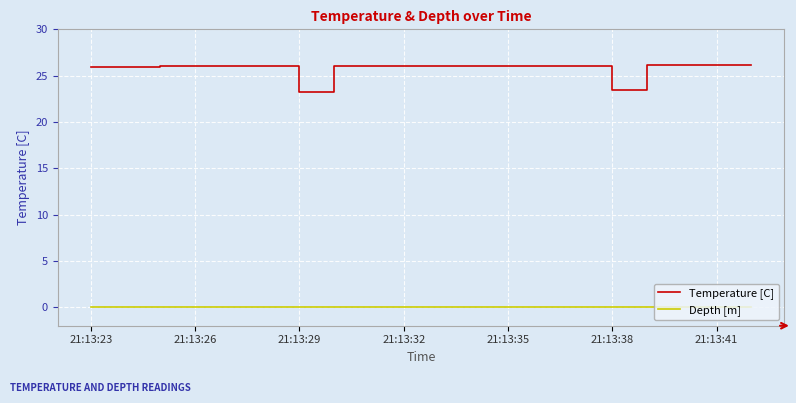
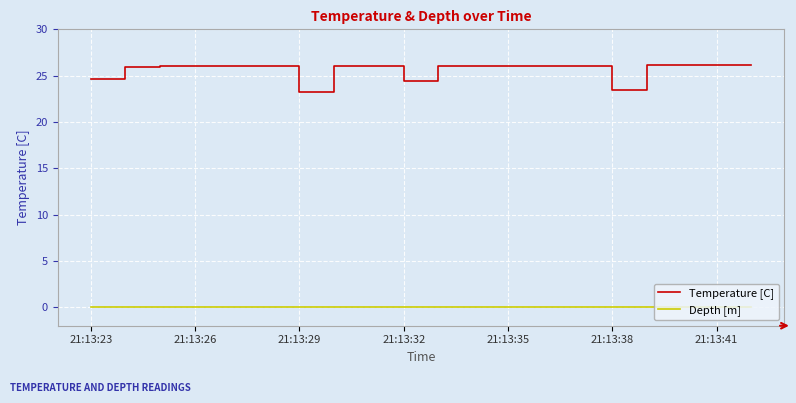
  {
    "Temperature [C]": {
-     "21:13:23": 26,
+     "21:13:23": 25,
      "21:13:26": 26,
      "21:13:29": 23,
-     "21:13:32": 26,
+     "21:13:32": 24,
      "21:13:35": 26,
      "21:13:38": 24,
      "21:13:41": 26
    },
    "Depth [m]": {
      "21:13:23": 0,
      "21:13:26": 0,
      "21:13:29": 0,
      "21:13:32": 0,
      "21:13:35": 0,
      "21:13:38": 0
    }
  }
